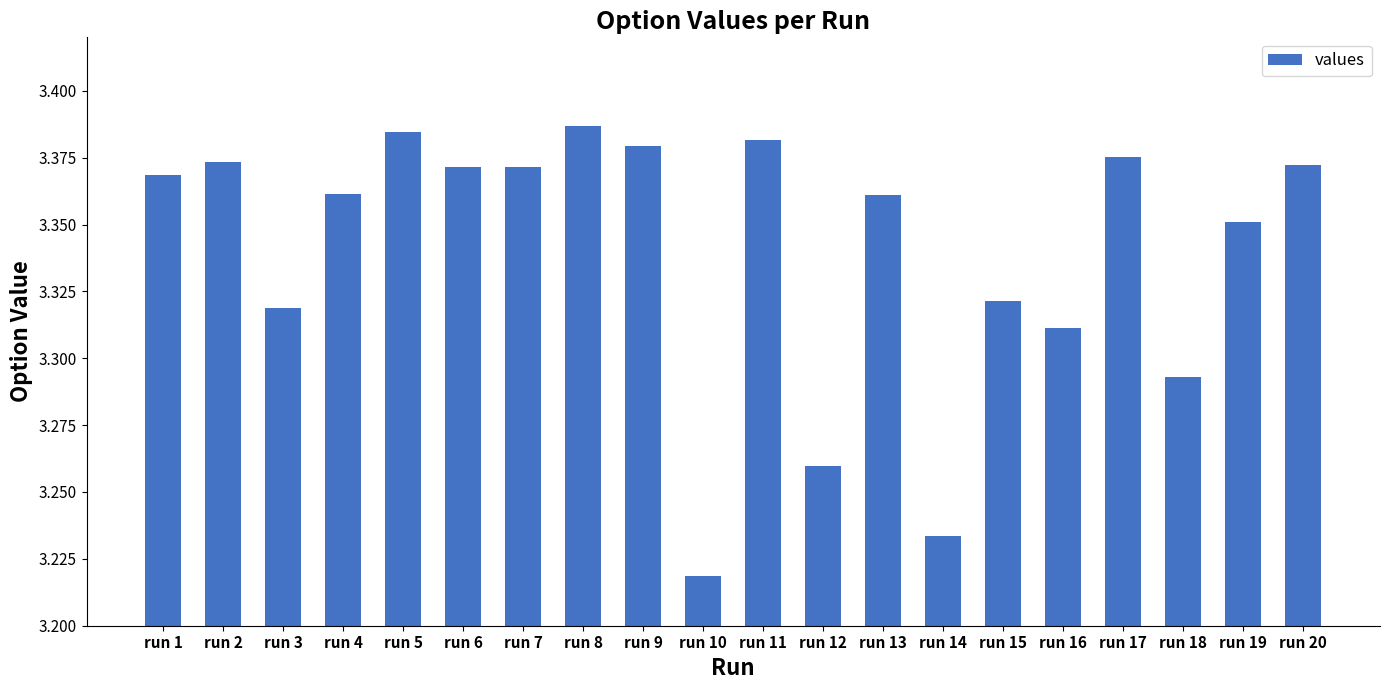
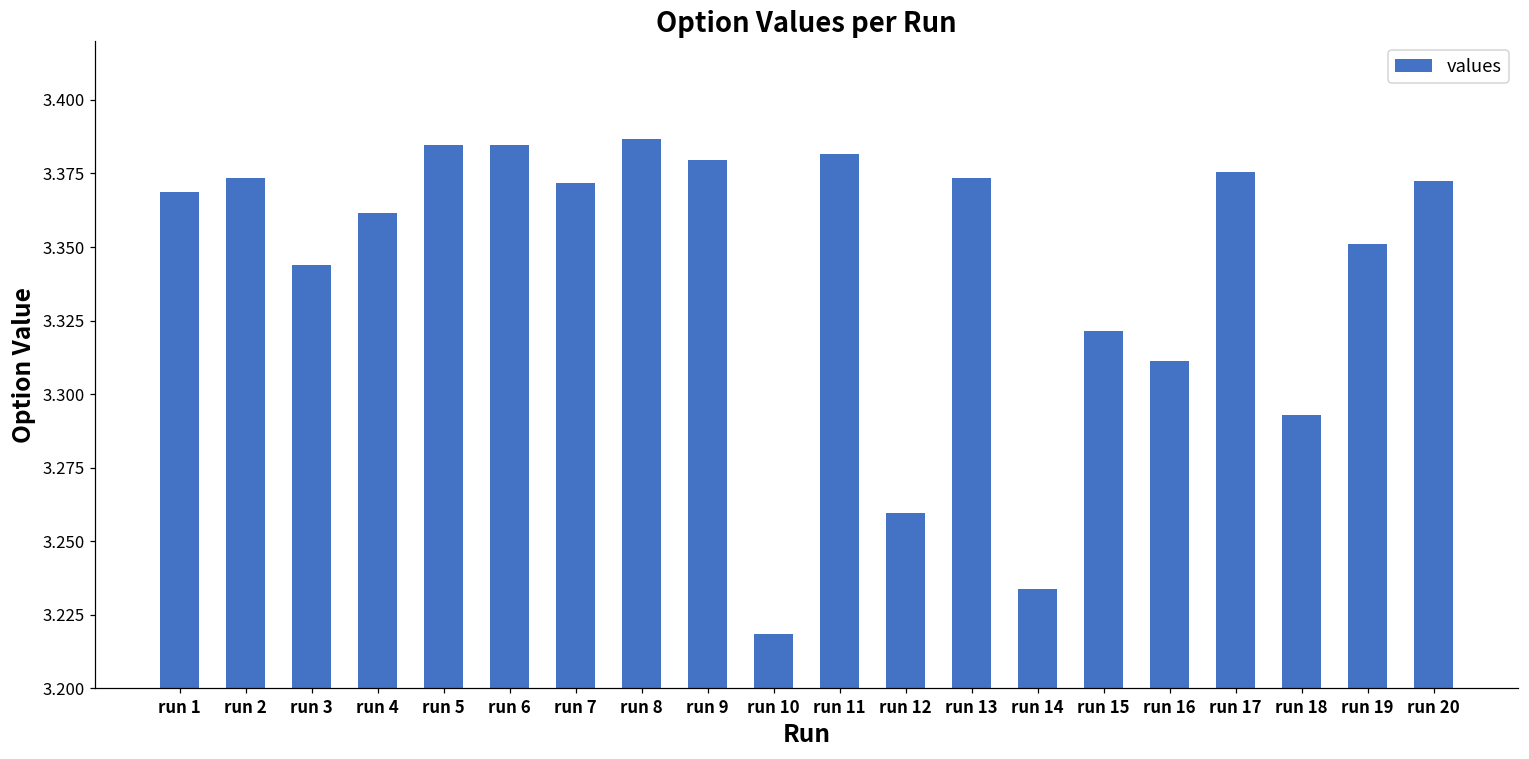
  {
    "run 1": 3.369,
    "run 2": 3.374,
-   "run 3": 3.319,
+   "run 3": 3.344,
    "run 4": 3.362,
    "run 5": 3.385,
-   "run 6": 3.371,
+   "run 6": 3.385,
    "run 7": 3.372,
    "run 8": 3.387,
    "run 9": 3.379,
    "run 10": 3.219,
    "run 11": 3.382,
    "run 12": 3.260,
-   "run 13": 3.361,
+   "run 13": 3.374,
    "run 14": 3.234,
    "run 15": 3.322,
    "run 16": 3.311,
    "run 17": 3.375,
    "run 18": 3.293,
    "run 19": 3.351,
    "run 20": 3.372
  }
